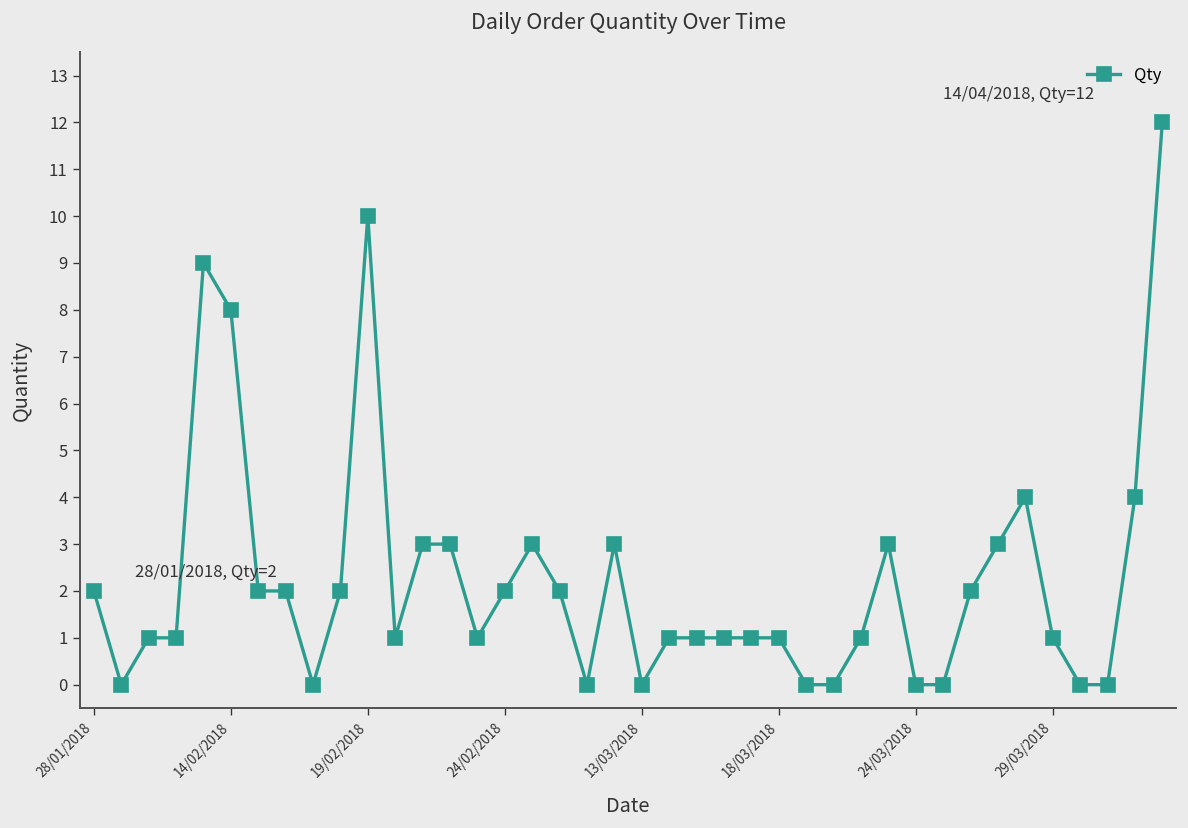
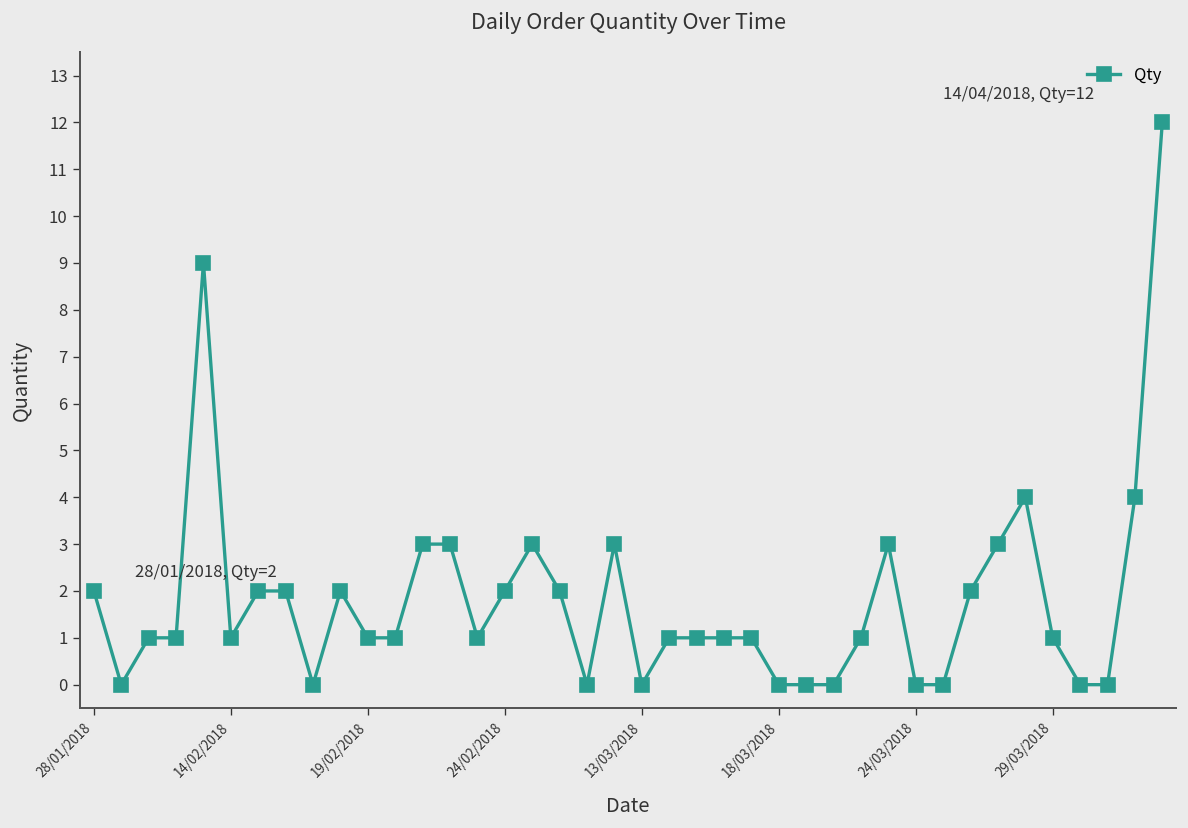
  {
    "28/01/2018": 2,
-   "14/02/2018": 8,
-   "19/02/2018": 10,
+   "14/02/2018": 1,
+   "19/02/2018": 1,
    "24/02/2018": 2,
    "13/03/2018": 0,
-   "18/03/2018": 1,
+   "18/03/2018": 0,
    "24/03/2018": 0,
    "29/03/2018": 1
  }
